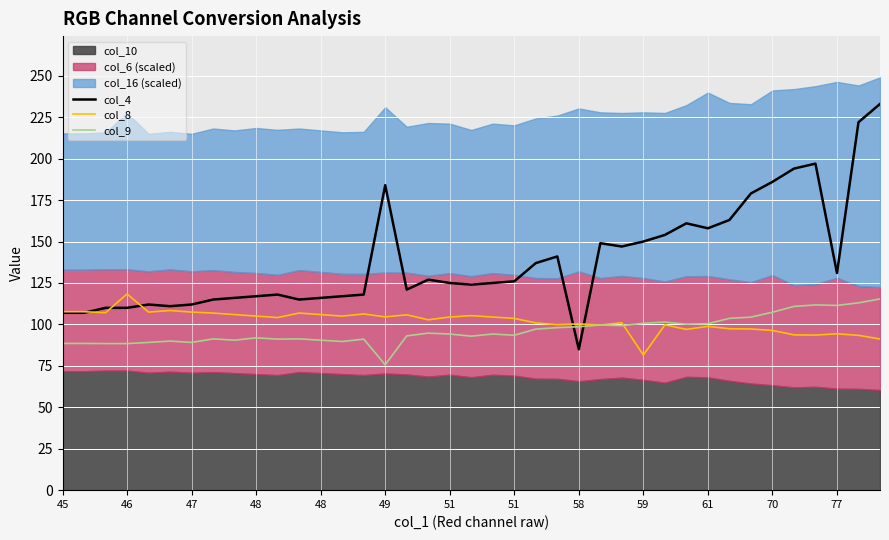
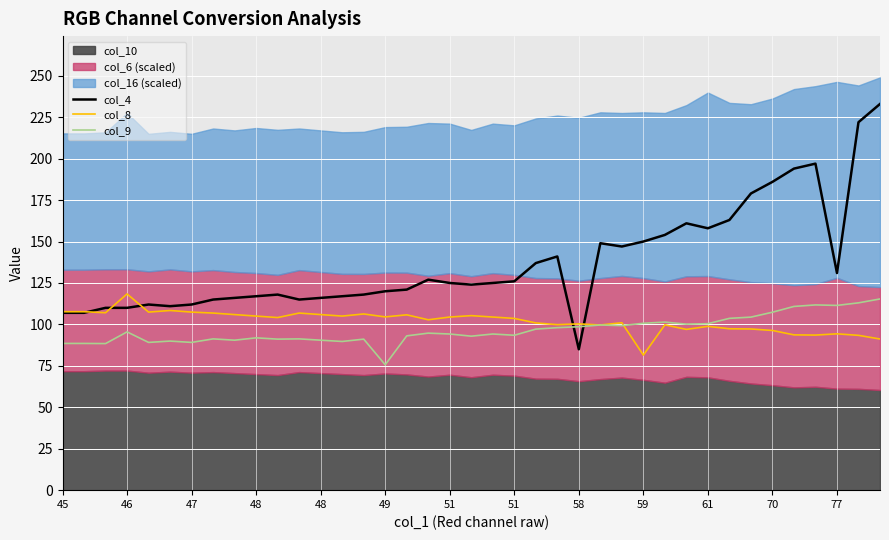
  {
    "col_10": {
      "45": 72,
      "46": 72,
      "47": 71,
      "49": 70,
      "58": 66,
      "59": 67,
      "61": 68,
      "70": 63,
      "77": 61
    },
    "col_4": {
      "46": 110,
      "47": 112,
-     "49": 184,
+     "49": 120,
      "58": 85,
      "59": 150,
      "61": 158,
      "70": 186,
      "77": 131
    },
    "col_6 (scaled)": {
      "45": 61,
      "46": 61,
      "47": 61,
      "49": 61,
-     "58": 66,
+     "58": 61,
      "59": 61,
      "61": 61,
-     "70": 66,
+     "70": 62,
      "77": 67
    },
    "col_8": {
      "46": 118,
      "47": 107,
      "49": 105,
      "58": 100,
      "59": 81,
      "61": 99,
      "70": 96,
      "77": 94
    },
    "col_9": {
      "45": 89,
-     "46": 88,
+     "46": 95,
      "47": 89,
      "49": 76,
      "58": 99,
      "59": 101,
      "61": 100,
      "70": 107,
      "77": 111
    },
    "col_16 (scaled)": {
      "45": 82,
      "47": 83,
-     "49": 100,
+     "49": 88,
      "58": 98,
      "59": 100,
      "61": 111,
      "70": 111,
      "77": 118
    }
  }
